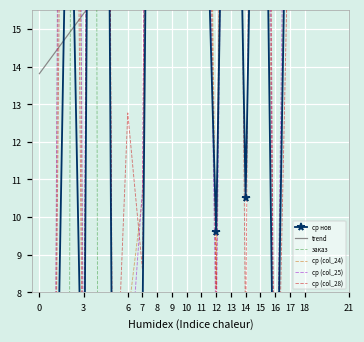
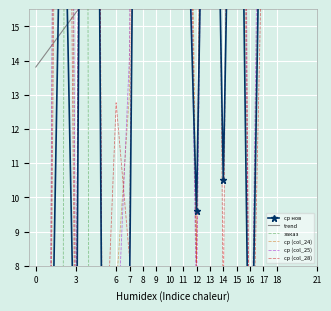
  {
    "ср нов": {
      "12": 9.6,
      "14": 10.5
    },
    "trend": {
      "0": 13.8,
      "3": 15.4
    },
    "ср (col_24)": {
-     "7": 10.5,
+     "7": 13.1,
      "12": 8.1
    },
    "ср (col_25)": {
-     "7": 10.8
+     "7": 14.2
    },
    "ср (col_28)": {
      "6": 12.8,
-     "7": 8.6
+     "7": 8.2
    }
  }
